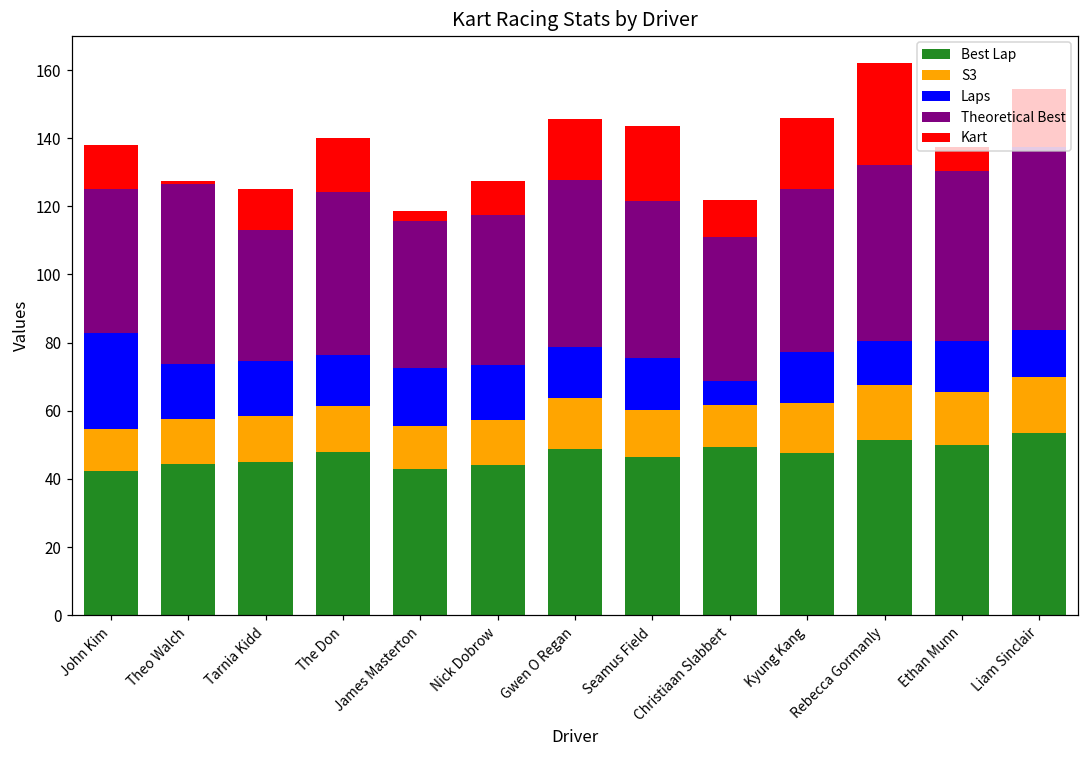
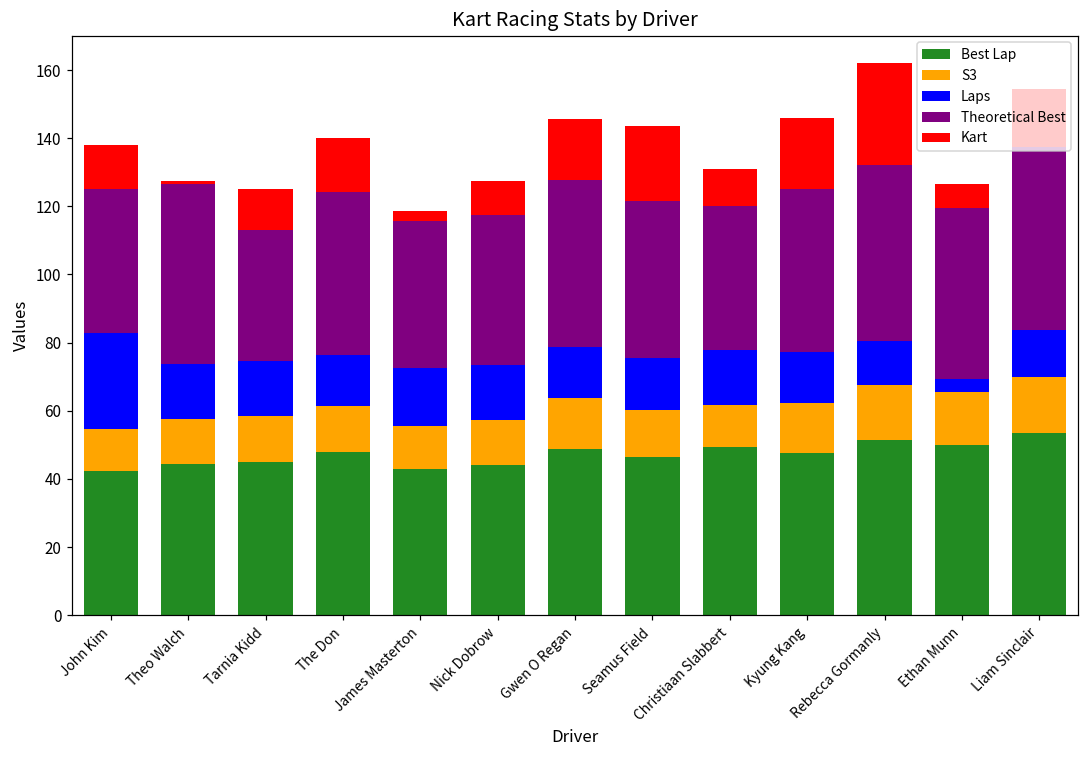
  {
    "Best Lap": {
      "John Kim": 42,
      "Theo Walch": 44,
      "Tarnia Kidd": 45,
      "The Don": 48,
      "James Masterton": 43,
      "Nick Dobrow": 44,
      "Gwen O Regan": 49,
      "Seamus Field": 46,
      "Christiaan Slabbert": 49,
      "Kyung Kang": 48,
      "Rebecca Gormanly": 51,
      "Ethan Munn": 50,
      "Liam Sinclair": 54
    },
    "S3": {
      "John Kim": 13,
      "Theo Walch": 13,
      "Tarnia Kidd": 14,
      "The Don": 14,
      "James Masterton": 13,
      "Nick Dobrow": 13,
      "Gwen O Regan": 15,
      "Seamus Field": 14,
      "Christiaan Slabbert": 13,
      "Kyung Kang": 15,
      "Rebecca Gormanly": 16,
      "Ethan Munn": 15,
      "Liam Sinclair": 16
    },
    "Laps": {
      "John Kim": 28,
      "Theo Walch": 16,
      "Tarnia Kidd": 16,
      "The Don": 15,
      "James Masterton": 17,
      "Nick Dobrow": 16,
      "Gwen O Regan": 15,
      "Seamus Field": 15,
-     "Christiaan Slabbert": 7,
+     "Christiaan Slabbert": 16,
      "Kyung Kang": 15,
      "Rebecca Gormanly": 13,
-     "Ethan Munn": 15,
+     "Ethan Munn": 4,
      "Liam Sinclair": 14
    },
    "Theoretical Best": {
      "John Kim": 42,
      "Theo Walch": 53,
      "Tarnia Kidd": 39,
      "The Don": 48,
      "James Masterton": 43,
      "Nick Dobrow": 44,
      "Gwen O Regan": 49,
      "Seamus Field": 46,
      "Christiaan Slabbert": 42,
      "Kyung Kang": 48,
      "Rebecca Gormanly": 51,
      "Ethan Munn": 50
    },
    "Kart": {
      "John Kim": 13,
      "Theo Walch": 1,
      "Tarnia Kidd": 12,
      "The Don": 16,
      "James Masterton": 3,
      "Nick Dobrow": 10,
      "Gwen O Regan": 18,
      "Seamus Field": 22,
      "Christiaan Slabbert": 11,
      "Kyung Kang": 21,
      "Rebecca Gormanly": 30
    }
  }
